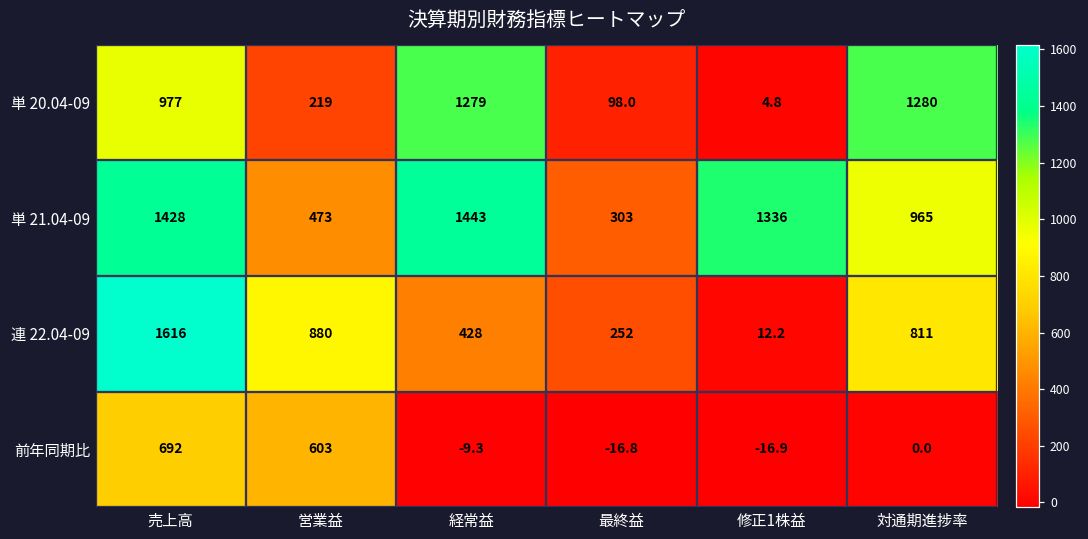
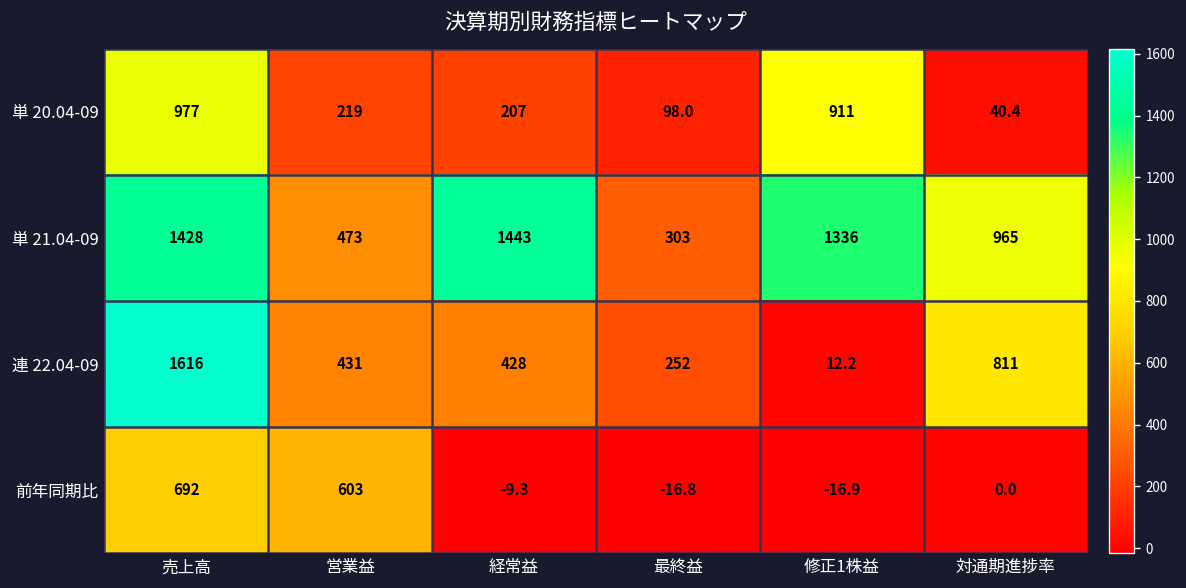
  {
    "単 20.04-09": {
      "売上高": 977,
      "営業益": 219,
-     "経常益": 1279,
+     "経常益": 207,
      "最終益": 98.0,
-     "修正1株益": 4.8,
-     "対通期進捗率": 1280
+     "修正1株益": 911,
+     "対通期進捗率": 40.4
    },
    "単 21.04-09": {
      "売上高": 1428,
      "営業益": 473,
      "経常益": 1443,
      "最終益": 303,
      "修正1株益": 1336,
      "対通期進捗率": 965
    },
    "連 22.04-09": {
      "売上高": 1616,
-     "営業益": 880,
+     "営業益": 431,
      "経常益": 428,
      "最終益": 252,
      "修正1株益": 12.2,
      "対通期進捗率": 811
    },
    "前年同期比": {
      "売上高": 692,
      "営業益": 603,
      "経常益": -9.3,
      "最終益": -16.8,
      "修正1株益": -16.9,
      "対通期進捗率": 0.0
    }
  }
